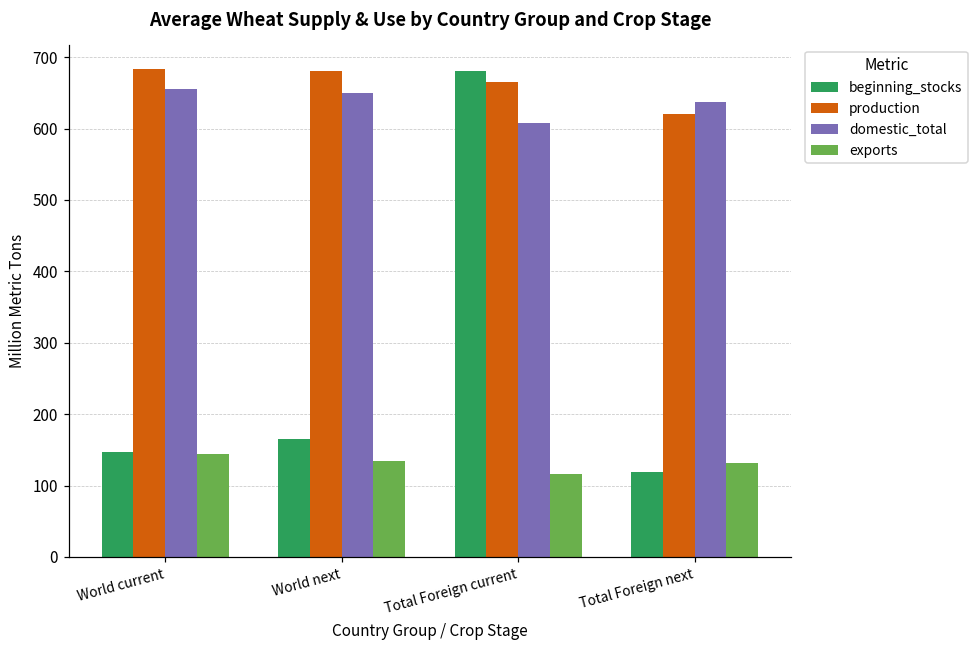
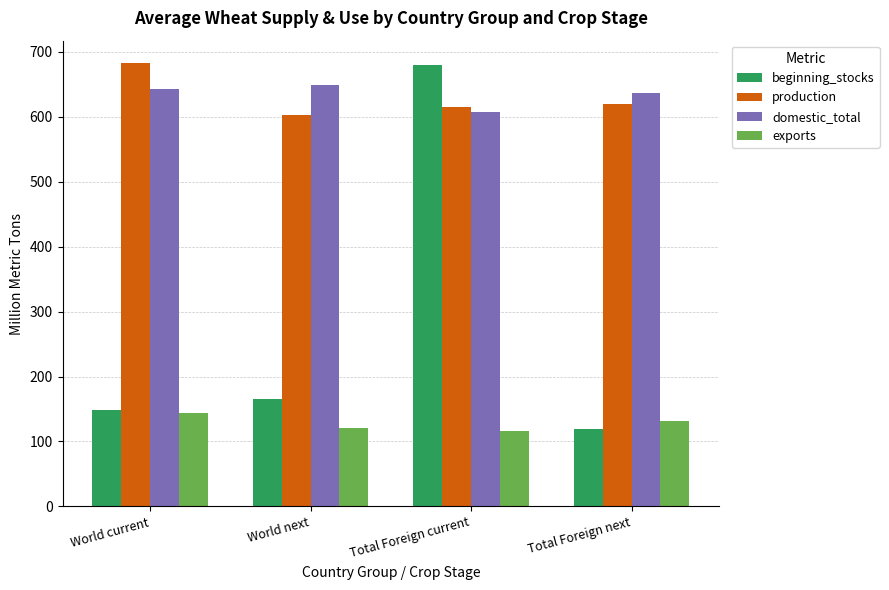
  {
    "beginning_stocks": {
      "World current": 150,
      "World next": 170,
      "Total Foreign current": 680,
      "Total Foreign next": 120
    },
    "production": {
      "World current": 680,
-     "World next": 680,
-     "Total Foreign current": 670,
+     "World next": 600,
+     "Total Foreign current": 620,
      "Total Foreign next": 620
    },
    "domestic_total": {
-     "World current": 660,
+     "World current": 640,
      "World next": 650,
      "Total Foreign current": 610,
      "Total Foreign next": 640
    },
    "exports": {
      "World current": 140,
-     "World next": 130,
+     "World next": 120,
      "Total Foreign current": 120,
      "Total Foreign next": 130
    }
  }
